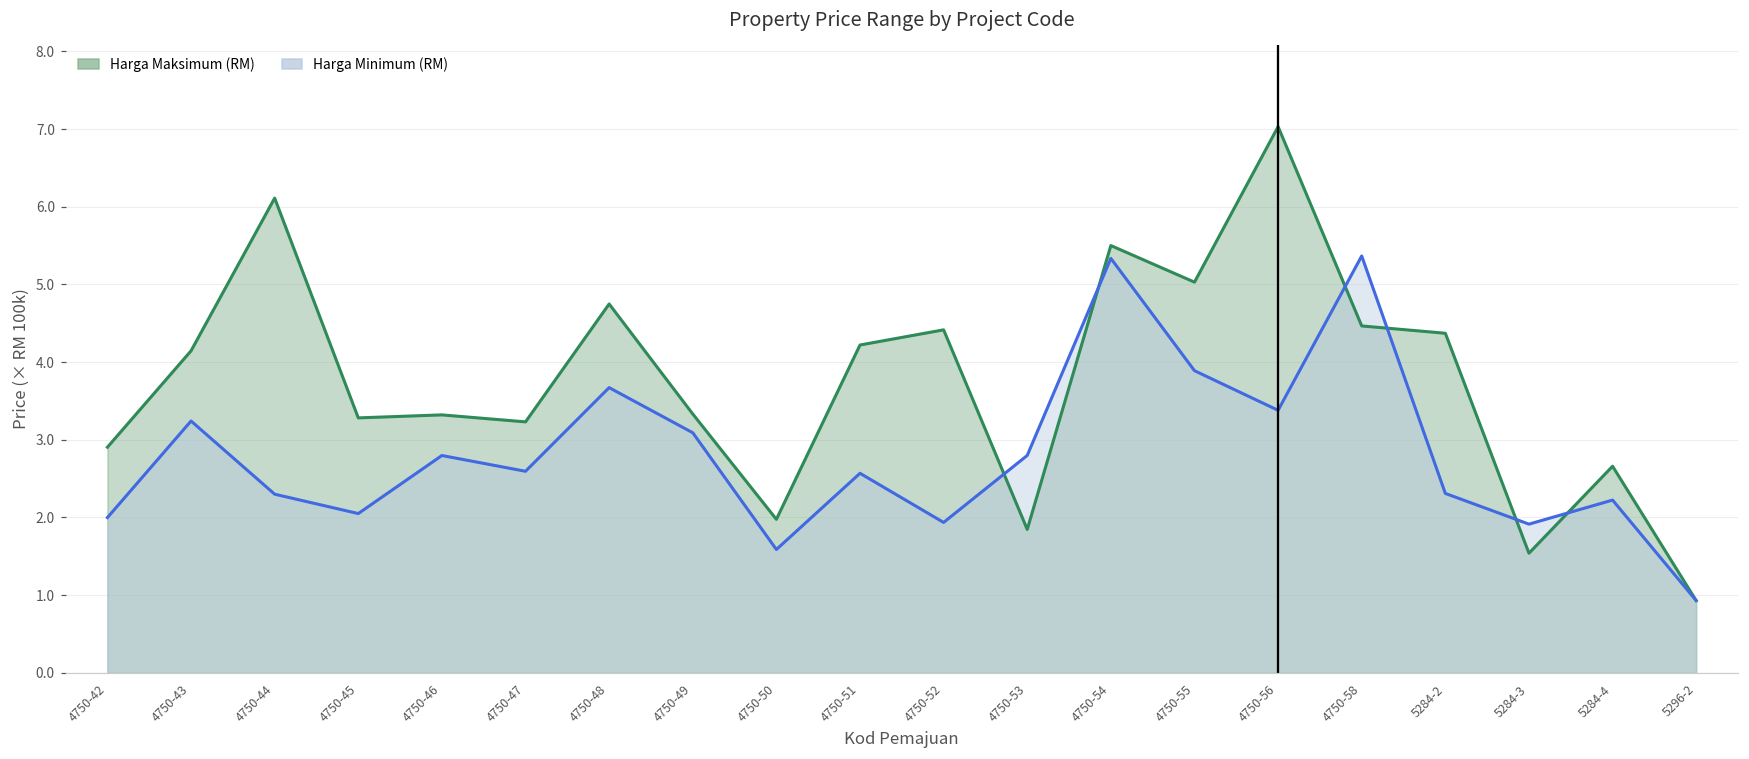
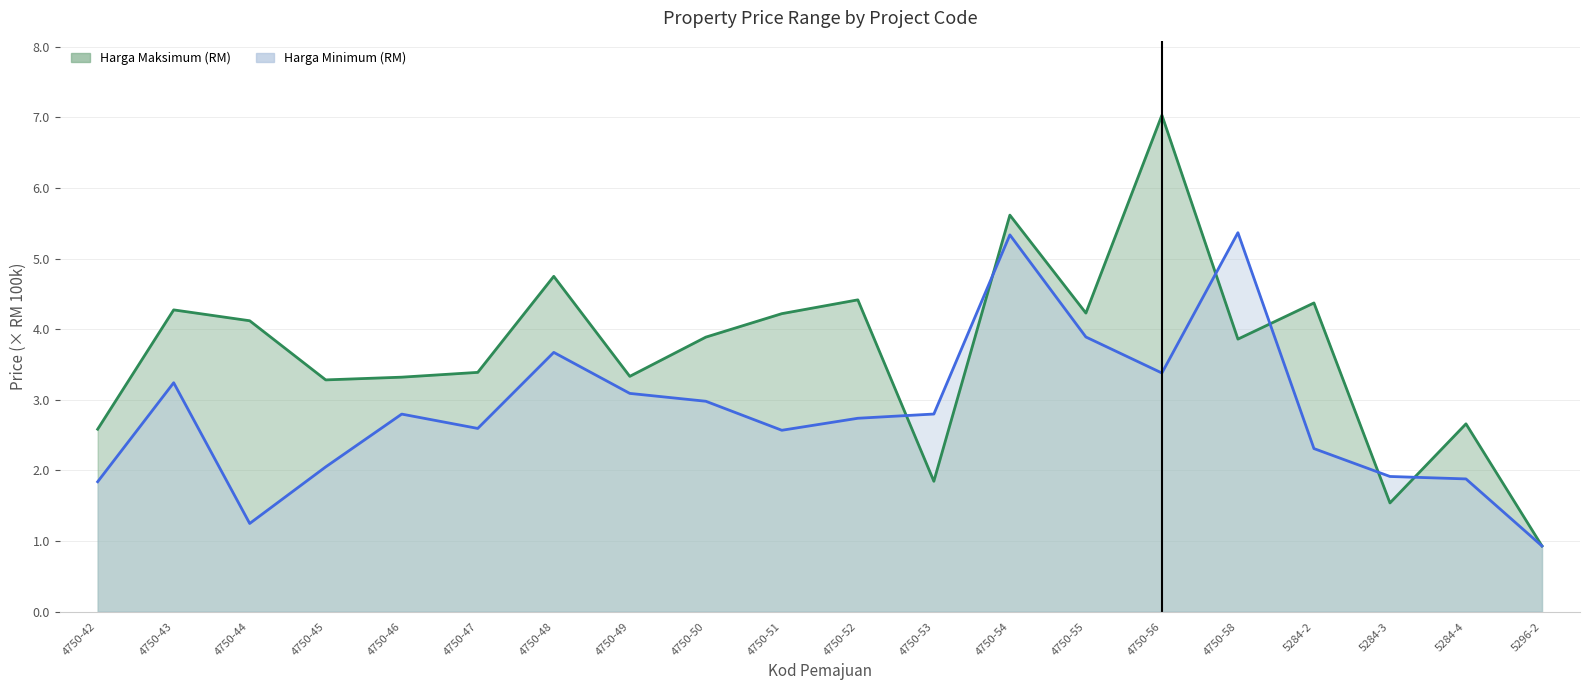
  {
    "Harga Maksimum (RM)": {
-     "4750-42": 2.9,
-     "4750-43": 4.1,
-     "4750-44": 6.1,
+     "4750-42": 2.6,
+     "4750-43": 4.3,
+     "4750-44": 4.1,
      "4750-45": 3.3,
      "4750-46": 3.3,
-     "4750-47": 3.2,
+     "4750-47": 3.4,
      "4750-48": 4.7,
      "4750-49": 3.3,
-     "4750-50": 2.0,
+     "4750-50": 3.9,
      "4750-51": 4.2,
      "4750-52": 4.4,
      "4750-53": 1.8,
-     "4750-54": 5.5,
-     "4750-55": 5.0,
+     "4750-54": 5.6,
+     "4750-55": 4.2,
      "4750-56": 7.0,
-     "4750-58": 4.5,
+     "4750-58": 3.9,
      "5284-2": 4.4,
      "5284-3": 1.5,
      "5284-4": 2.7
    },
    "Harga Minimum (RM)": {
-     "4750-42": 2.0,
+     "4750-42": 1.8,
      "4750-43": 3.2,
-     "4750-44": 2.3,
+     "4750-44": 1.2,
      "4750-45": 2.1,
      "4750-46": 2.8,
      "4750-47": 2.6,
      "4750-48": 3.7,
      "4750-49": 3.1,
-     "4750-50": 1.6,
+     "4750-50": 3.0,
      "4750-51": 2.6,
-     "4750-52": 1.9,
+     "4750-52": 2.7,
      "4750-53": 2.8,
      "4750-54": 5.3,
      "4750-55": 3.9,
      "4750-56": 3.4,
      "4750-58": 5.4,
      "5284-2": 2.3,
      "5284-3": 1.9,
-     "5284-4": 2.2
+     "5284-4": 1.9
    }
  }
